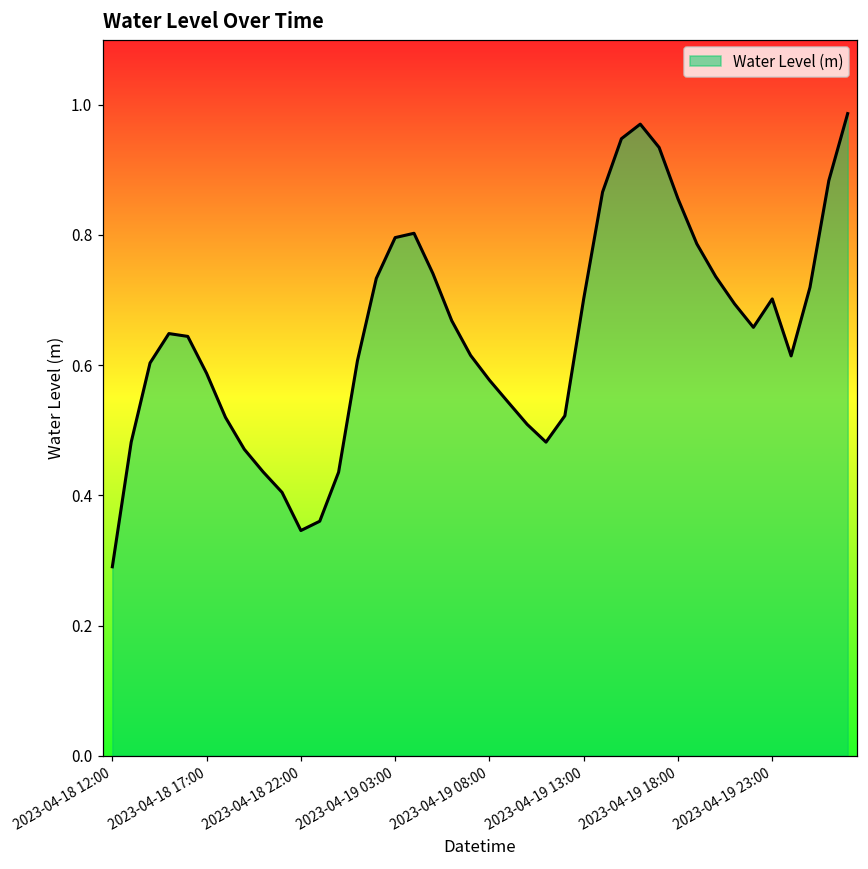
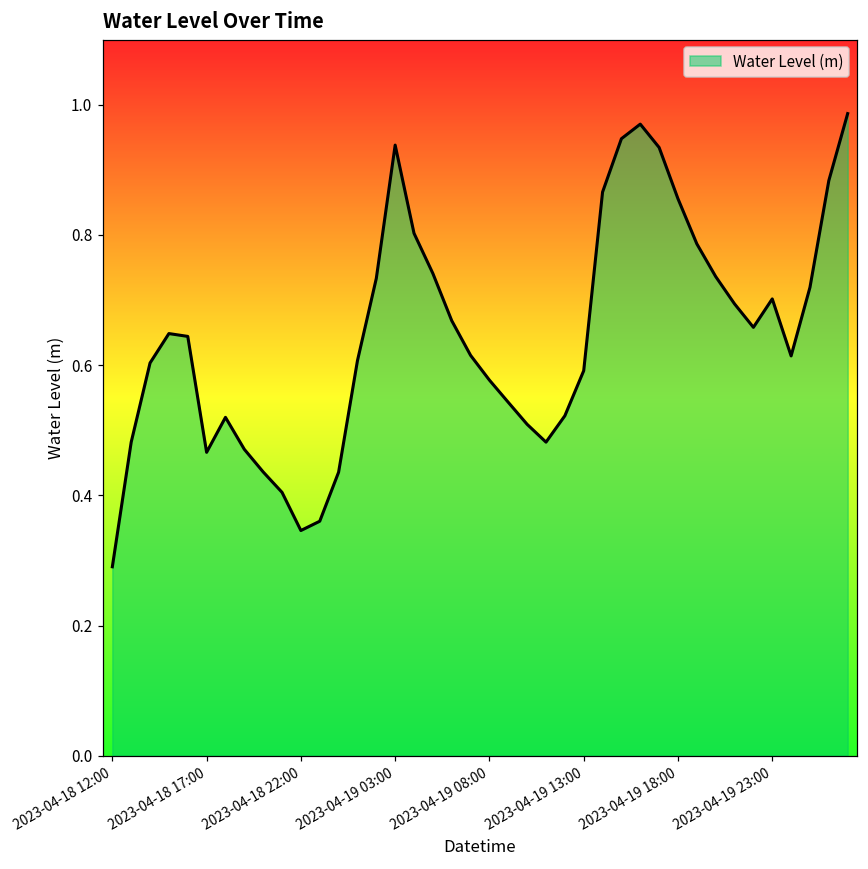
  {
    "2023-04-18 12:00": 0.29,
-   "2023-04-18 17:00": 0.59,
+   "2023-04-18 17:00": 0.47,
    "2023-04-18 22:00": 0.35,
-   "2023-04-19 03:00": 0.80,
+   "2023-04-19 03:00": 0.94,
    "2023-04-19 08:00": 0.58,
-   "2023-04-19 13:00": 0.70,
+   "2023-04-19 13:00": 0.59,
    "2023-04-19 18:00": 0.86,
    "2023-04-19 23:00": 0.70
  }
